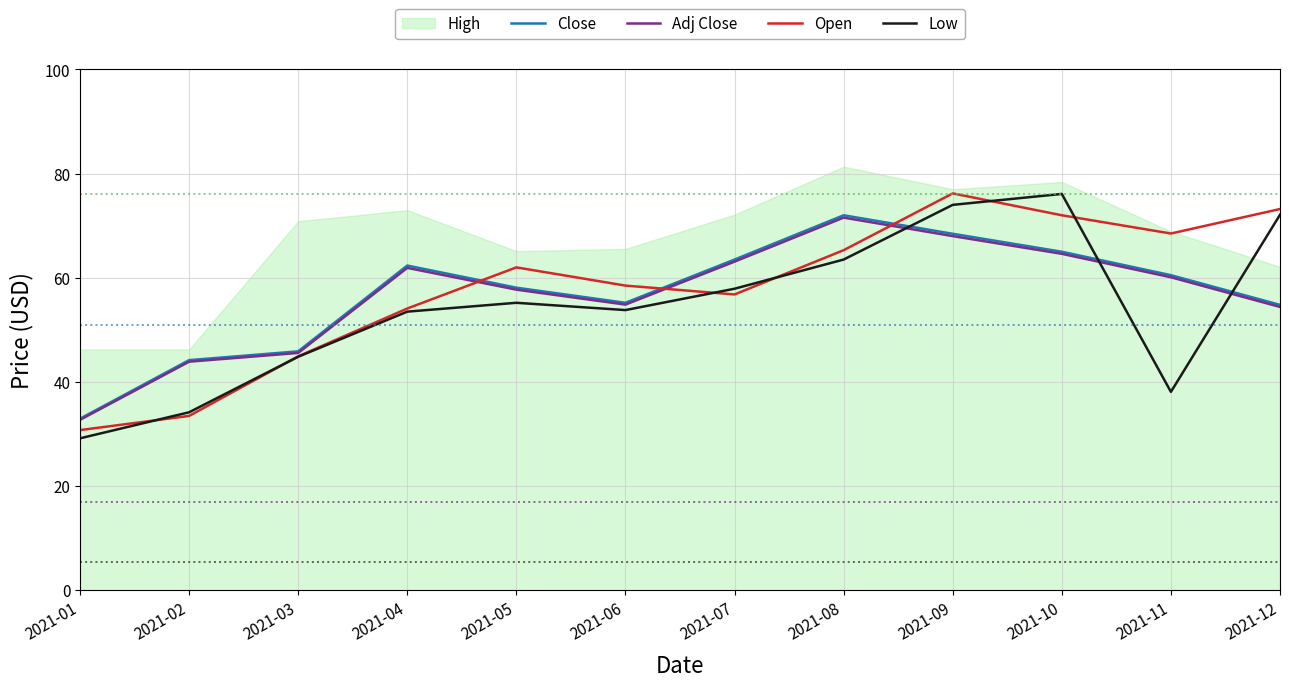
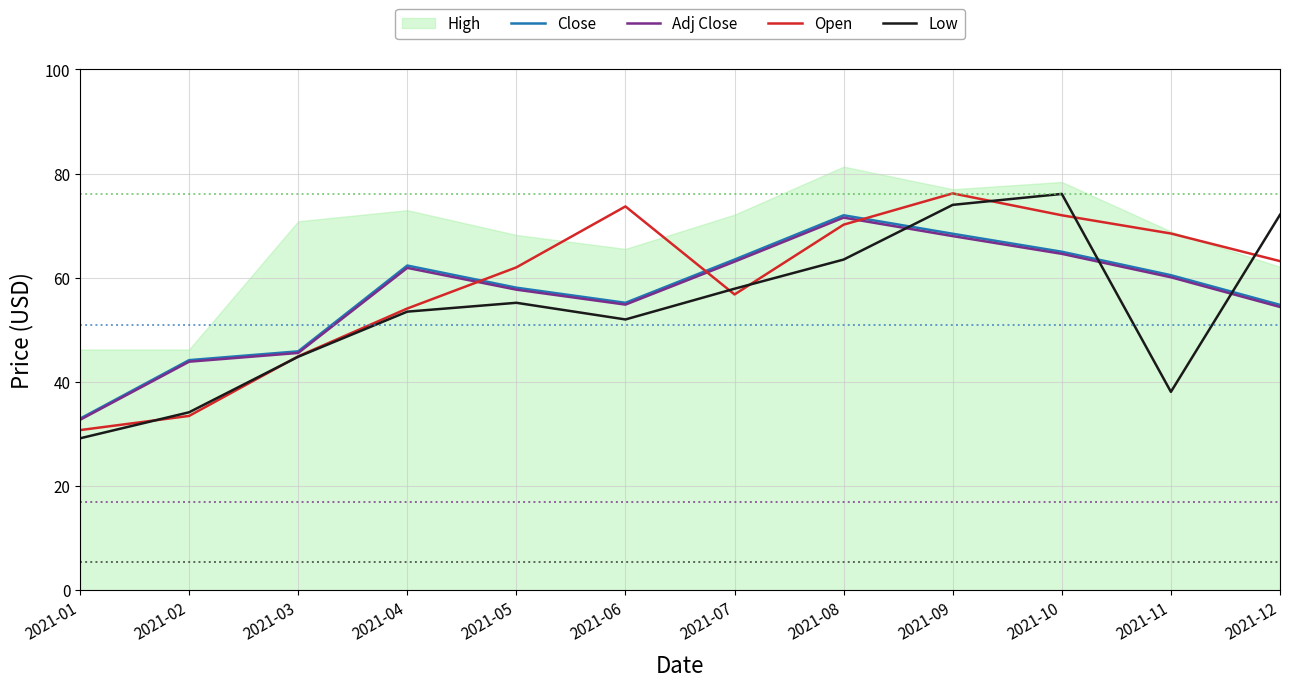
  {
    "High": {
      "2021-01": 46,
      "2021-02": 46,
      "2021-03": 71,
      "2021-04": 73,
-     "2021-05": 65,
+     "2021-05": 68,
      "2021-06": 66,
      "2021-07": 72,
      "2021-08": 81,
      "2021-09": 77,
      "2021-10": 78,
      "2021-12": 62
    },
    "Open": {
      "2021-01": 31,
      "2021-02": 33,
      "2021-04": 54,
      "2021-05": 62,
-     "2021-06": 59,
+     "2021-06": 74,
      "2021-07": 57,
-     "2021-08": 65,
+     "2021-08": 70,
      "2021-09": 76,
      "2021-10": 72,
-     "2021-12": 73
+     "2021-12": 63
    },
    "Low": {
      "2021-01": 29,
      "2021-02": 34,
      "2021-04": 54,
      "2021-05": 55,
-     "2021-06": 54,
+     "2021-06": 52,
      "2021-07": 58,
      "2021-08": 64,
      "2021-09": 74,
      "2021-10": 76,
      "2021-11": 38,
      "2021-12": 72
    }
  }
